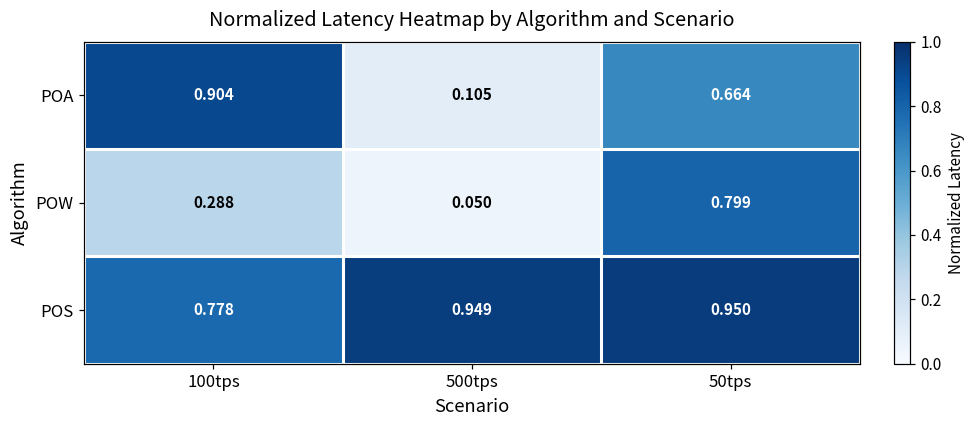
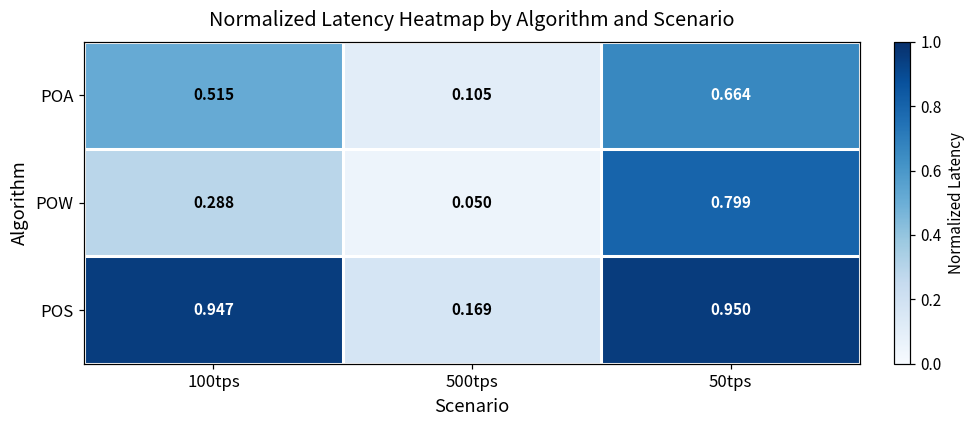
  {
    "POA": {
-     "100tps": 0.904,
+     "100tps": 0.515,
      "500tps": 0.105,
      "50tps": 0.664
    },
    "POW": {
      "100tps": 0.288,
      "500tps": 0.050,
      "50tps": 0.799
    },
    "POS": {
-     "100tps": 0.778,
-     "500tps": 0.949,
+     "100tps": 0.947,
+     "500tps": 0.169,
      "50tps": 0.950
    }
  }
